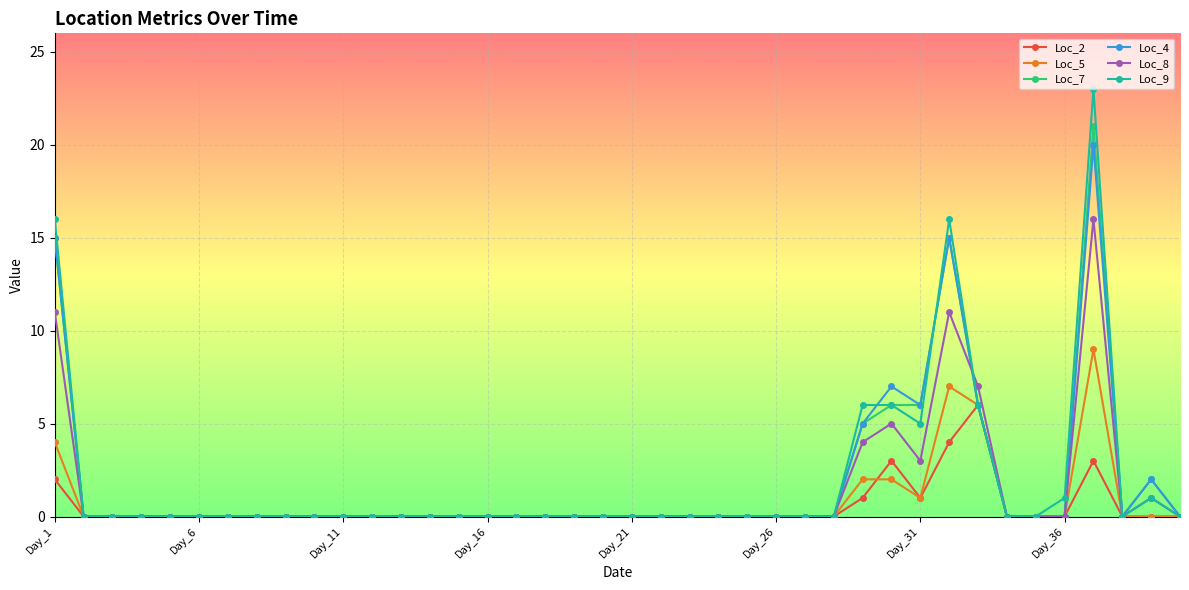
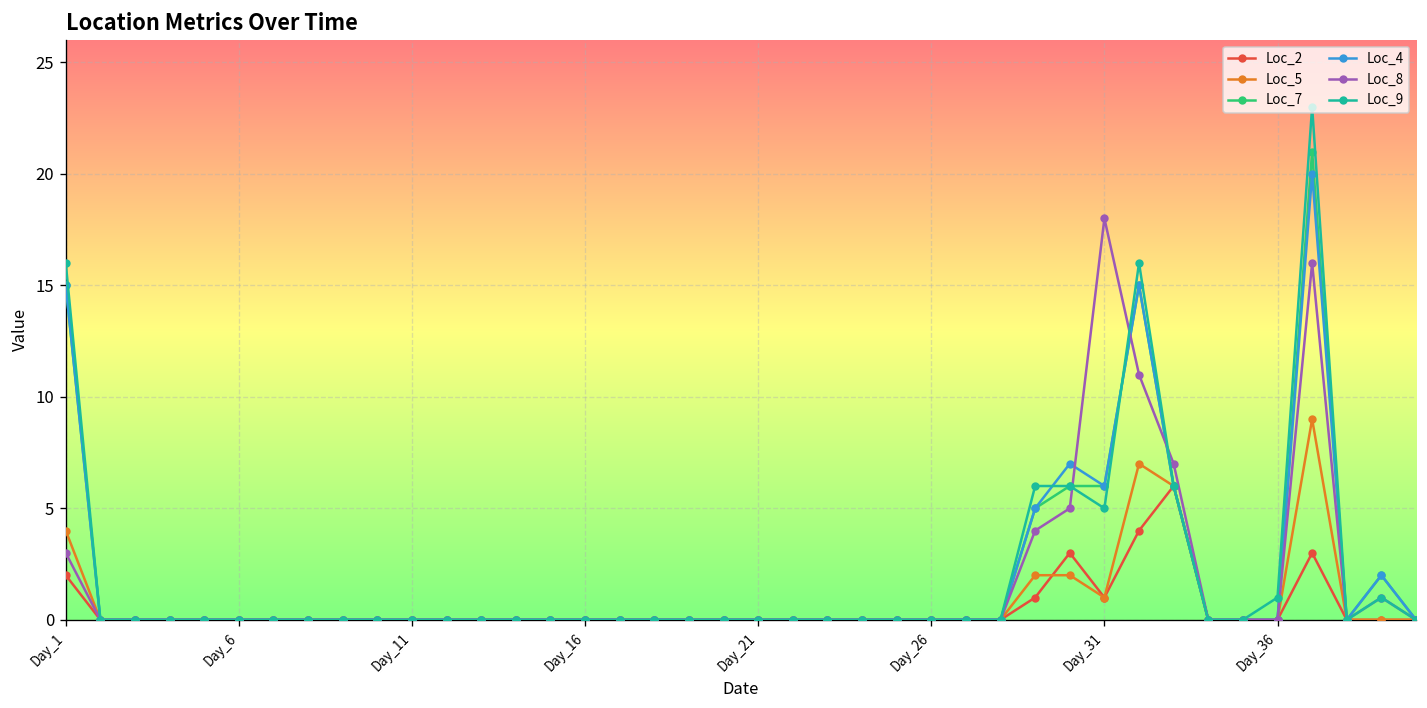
  {
    "Loc_8": {
-     "Day_1": 11,
-     "Day_31": 3
+     "Day_1": 3,
+     "Day_31": 18
    }
  }
